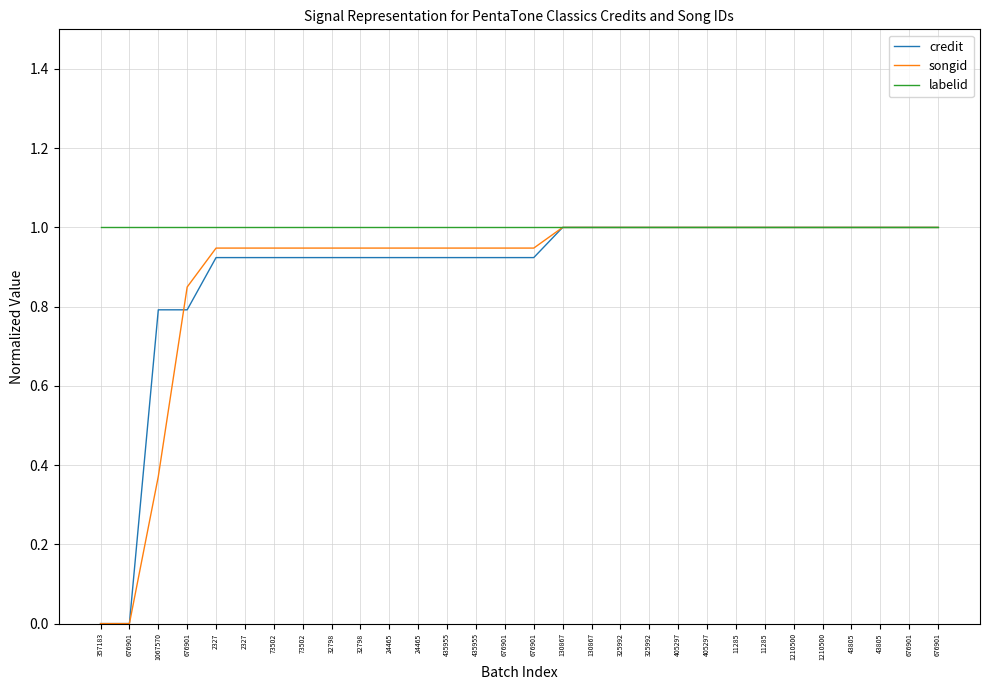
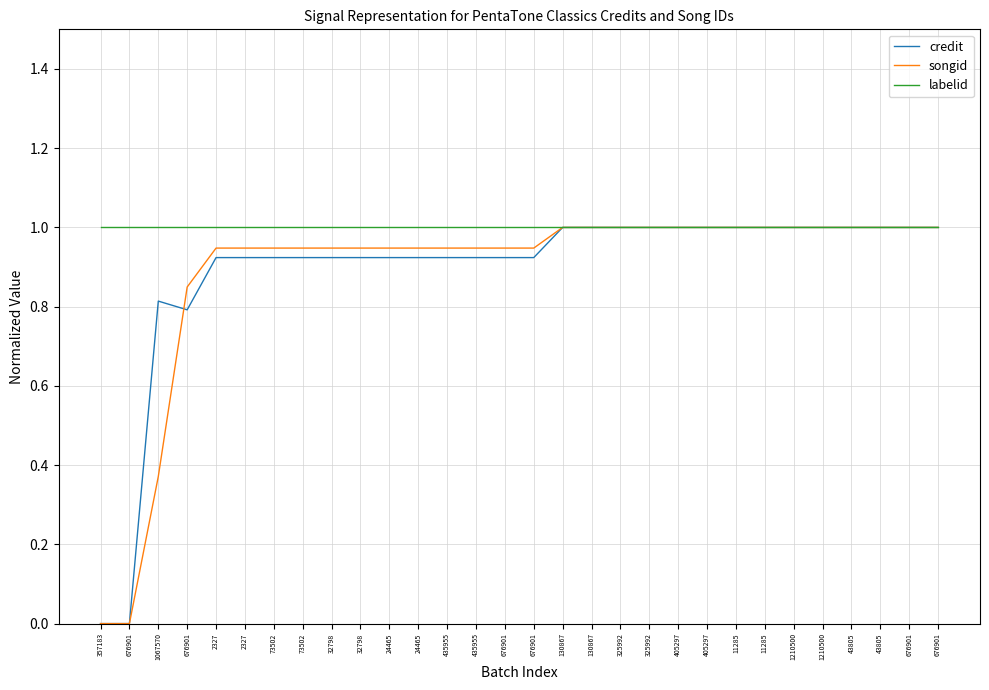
  {
    "credit": {
-     "1067570": 0.79
+     "1067570": 0.81
    },
    "songid": {
      "1067570": 0.37
    },
    "labelid": {
      "357183": 1.00,
      "1067570": 1.00
    }
  }
